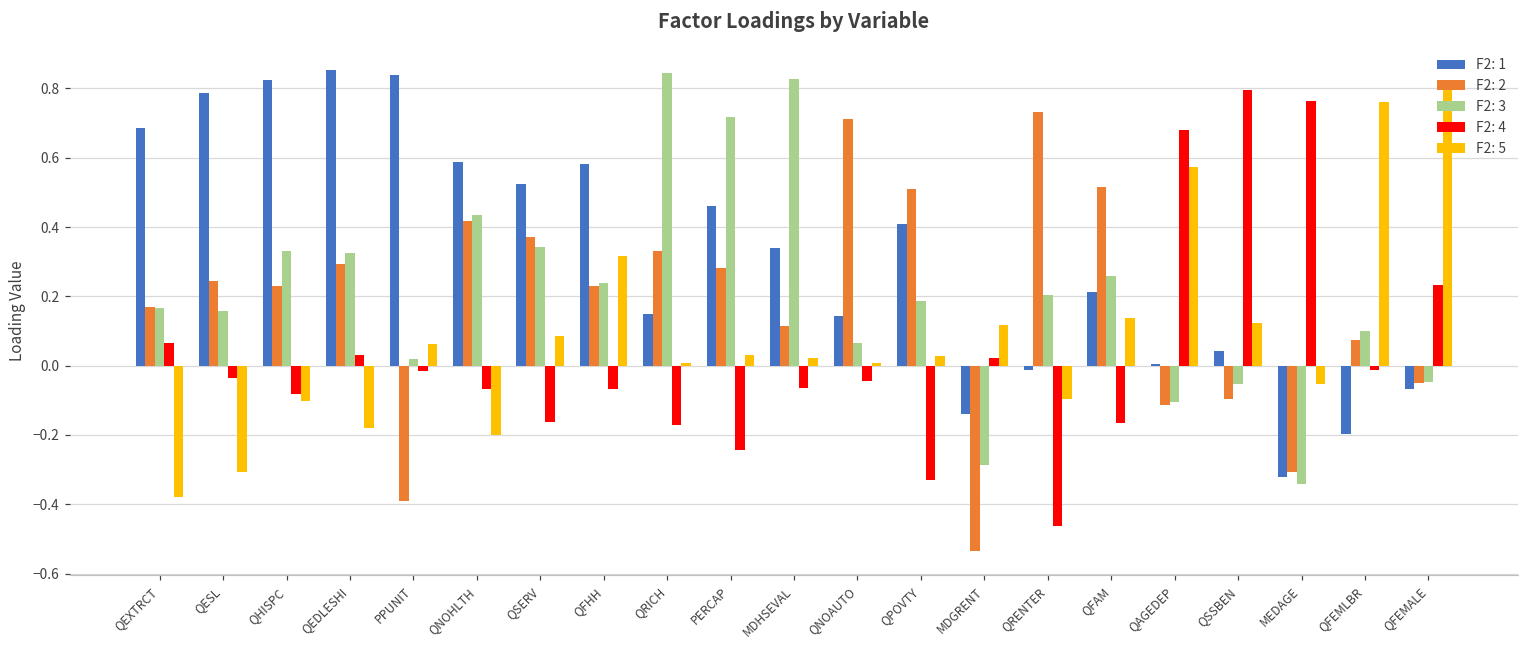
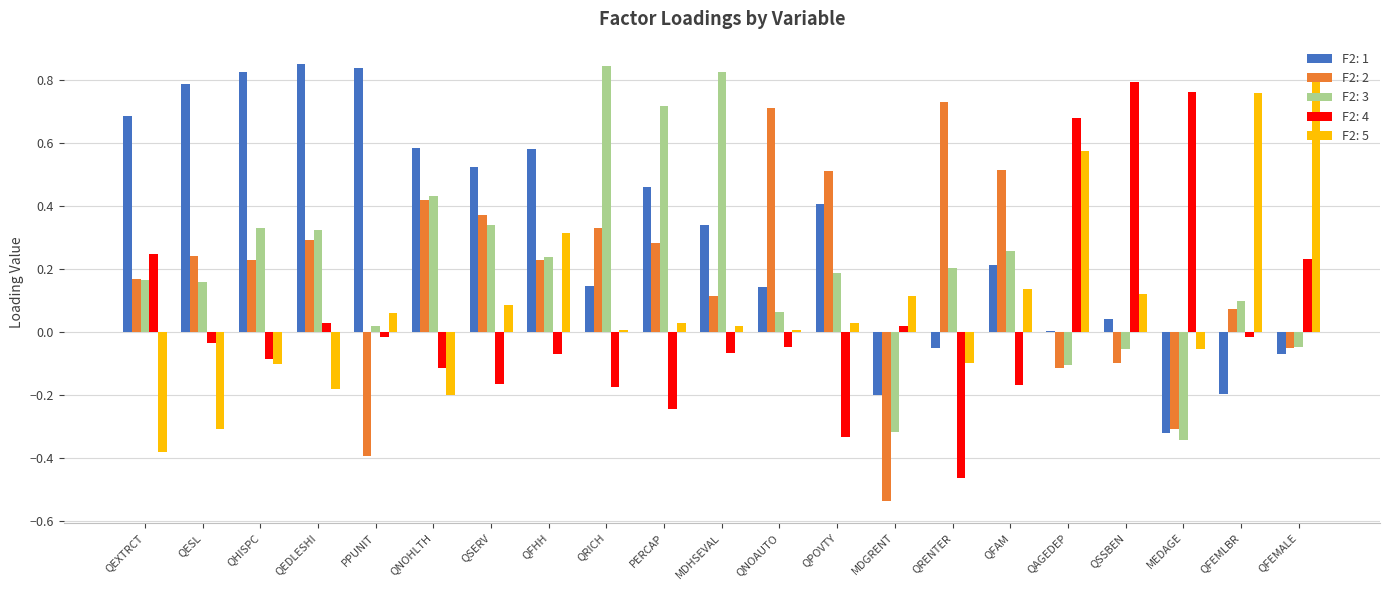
  {
    "F2: 1": {
      "QEXTRCT": 0.69,
      "QESL": 0.79,
      "QHISPC": 0.83,
      "QEDLESHI": 0.85,
      "PPUNIT": 0.84,
      "QNOHLTH": 0.59,
      "QSERV": 0.52,
      "QFHH": 0.58,
      "QRICH": 0.15,
      "PERCAP": 0.46,
      "MDHSEVAL": 0.34,
      "QNOAUTO": 0.14,
      "QPOVTY": 0.41,
-     "MDGRENT": -0.14,
-     "QRENTER": -0.01,
+     "MDGRENT": -0.20,
+     "QRENTER": -0.05,
      "QFAM": 0.21,
      "QSSBEN": 0.04,
      "MEDAGE": -0.32,
      "QFEMLBR": -0.20,
      "QFEMALE": -0.07
    },
    "F2: 2": {
      "QEXTRCT": 0.17,
      "QESL": 0.24,
      "QHISPC": 0.23,
      "QEDLESHI": 0.29,
      "PPUNIT": -0.39,
      "QNOHLTH": 0.42,
      "QSERV": 0.37,
      "QFHH": 0.23,
      "QRICH": 0.33,
      "PERCAP": 0.28,
      "MDHSEVAL": 0.12,
      "QNOAUTO": 0.71,
      "QPOVTY": 0.51,
      "MDGRENT": -0.54,
      "QRENTER": 0.73,
      "QFAM": 0.52,
      "QAGEDEP": -0.11,
      "QSSBEN": -0.10,
      "MEDAGE": -0.31,
      "QFEMLBR": 0.07,
      "QFEMALE": -0.05
    },
    "F2: 3": {
      "QEXTRCT": 0.17,
      "QESL": 0.16,
      "QHISPC": 0.33,
      "QEDLESHI": 0.33,
      "PPUNIT": 0.02,
      "QNOHLTH": 0.43,
      "QSERV": 0.34,
      "QFHH": 0.24,
      "QRICH": 0.84,
      "PERCAP": 0.72,
      "MDHSEVAL": 0.83,
      "QNOAUTO": 0.07,
      "QPOVTY": 0.19,
-     "MDGRENT": -0.29,
+     "MDGRENT": -0.32,
      "QRENTER": 0.20,
      "QFAM": 0.26,
      "QAGEDEP": -0.10,
      "QSSBEN": -0.05,
      "MEDAGE": -0.34,
      "QFEMLBR": 0.10,
      "QFEMALE": -0.05
    },
    "F2: 4": {
-     "QEXTRCT": 0.07,
+     "QEXTRCT": 0.25,
      "QESL": -0.03,
      "QHISPC": -0.08,
      "QEDLESHI": 0.03,
      "PPUNIT": -0.02,
-     "QNOHLTH": -0.07,
+     "QNOHLTH": -0.11,
      "QSERV": -0.16,
      "QFHH": -0.07,
      "QRICH": -0.17,
      "PERCAP": -0.24,
      "MDHSEVAL": -0.06,
      "QNOAUTO": -0.04,
      "QPOVTY": -0.33,
      "MDGRENT": 0.02,
      "QRENTER": -0.46,
      "QFAM": -0.17,
      "QAGEDEP": 0.68,
      "QSSBEN": 0.80,
      "MEDAGE": 0.76,
      "QFEMLBR": -0.01,
      "QFEMALE": 0.23
    },
    "F2: 5": {
      "QEXTRCT": -0.38,
      "QESL": -0.31,
      "QHISPC": -0.10,
      "QEDLESHI": -0.18,
      "PPUNIT": 0.06,
      "QNOHLTH": -0.20,
      "QSERV": 0.09,
      "QFHH": 0.32,
      "QRICH": 0.01,
      "PERCAP": 0.03,
      "MDHSEVAL": 0.02,
      "QNOAUTO": 0.01,
      "QPOVTY": 0.03,
      "MDGRENT": 0.12,
      "QRENTER": -0.10,
      "QFAM": 0.14,
      "QAGEDEP": 0.57,
      "QSSBEN": 0.12,
      "MEDAGE": -0.05,
      "QFEMLBR": 0.76,
      "QFEMALE": 0.80
    }
  }
